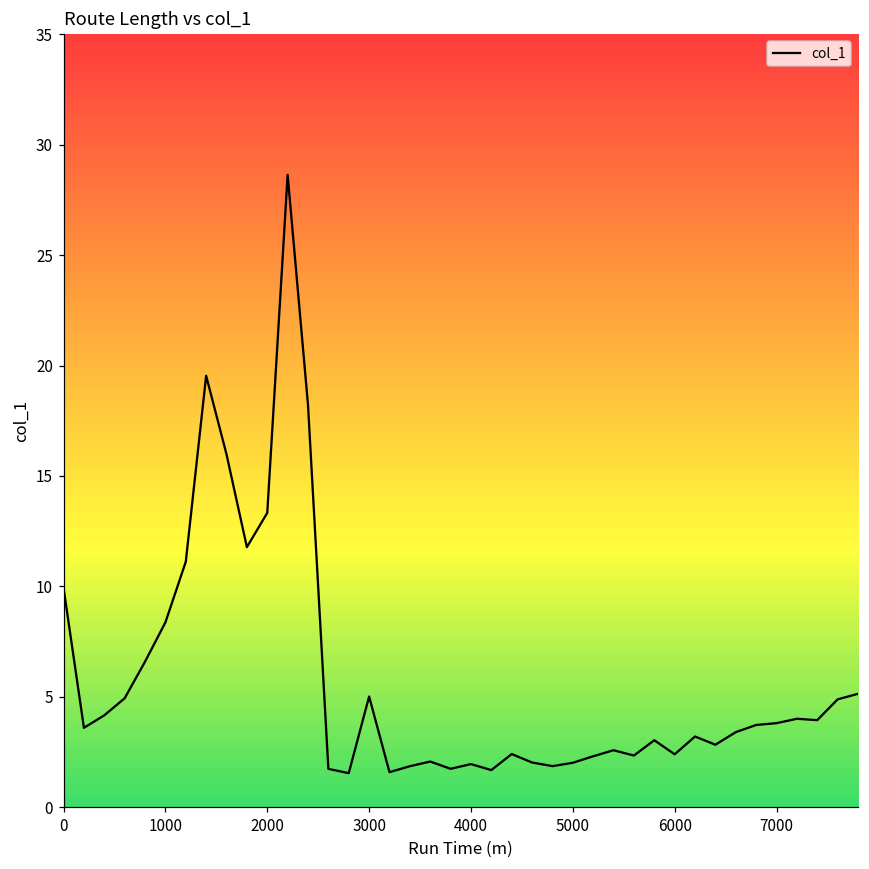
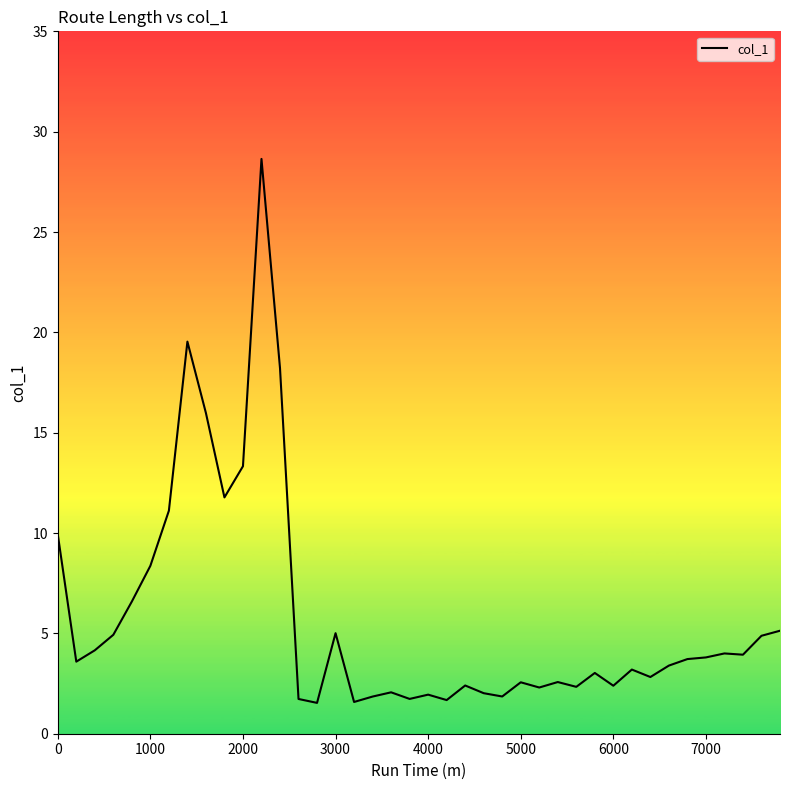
  {
    "0": 9.9,
    "1000": 8.4,
    "2000": 13.3,
    "3000": 5.0,
    "4000": 1.9,
-   "5000": 2.0,
+   "5000": 2.6,
    "6000": 2.4,
    "7000": 3.8
  }
